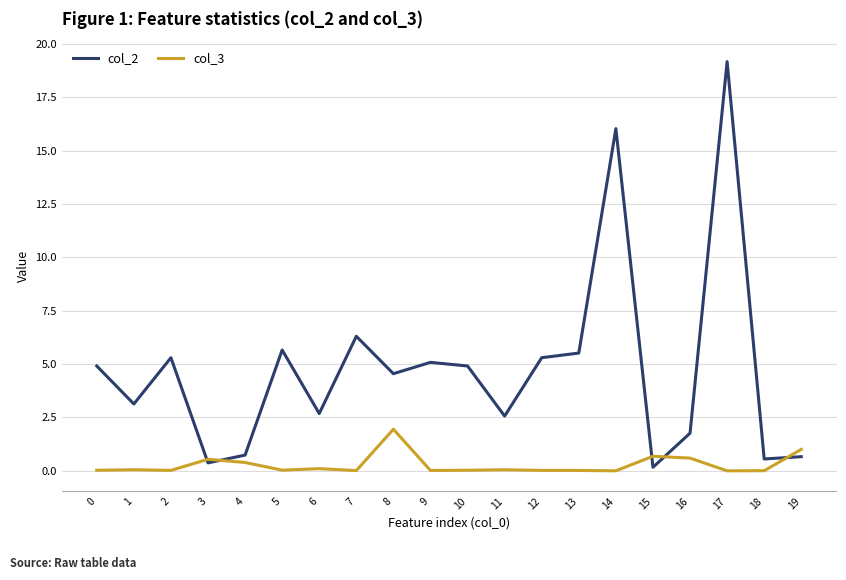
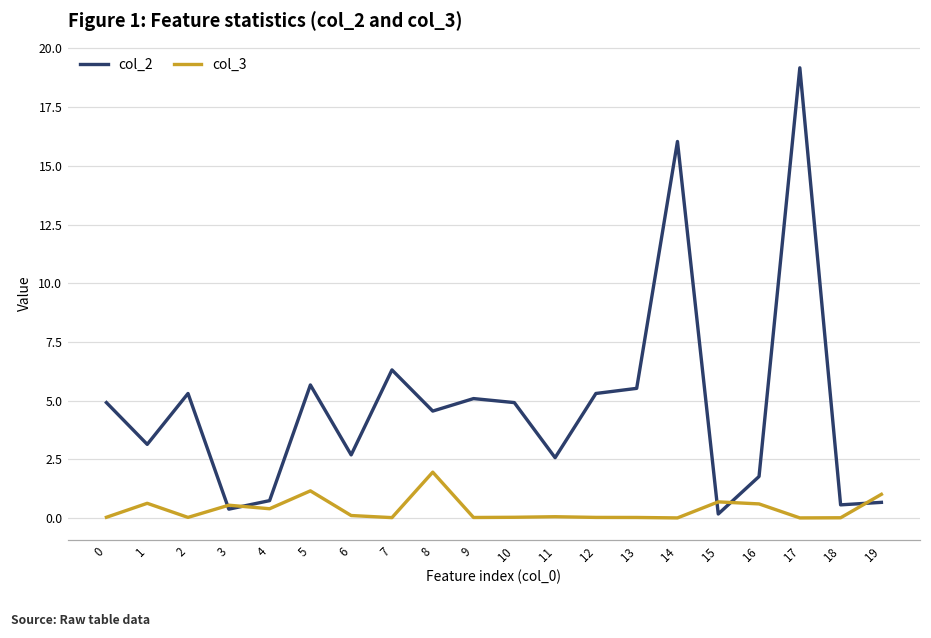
  {
    "col_2": {
      "0": 4.9,
      "1": 3.1,
      "2": 5.3,
      "3": 0.4,
      "4": 0.7,
      "5": 5.7,
      "6": 2.7,
      "7": 6.3,
      "8": 4.6,
      "9": 5.1,
      "10": 4.9,
      "11": 2.6,
      "12": 5.3,
      "13": 5.5,
      "14": 16.0,
      "15": 0.2,
      "16": 1.8,
      "17": 19.2,
      "18": 0.6,
      "19": 0.7
    },
    "col_3": {
      "0": 0.0,
-     "1": 0.1,
+     "1": 0.6,
      "2": 0.0,
      "3": 0.5,
      "4": 0.4,
-     "5": 0.0,
+     "5": 1.2,
      "6": 0.1,
      "7": 0.0,
      "8": 1.9,
      "9": 0.0,
      "10": 0.0,
      "11": 0.1,
      "12": 0.0,
      "13": 0.0,
      "14": 0.0,
      "15": 0.7,
      "16": 0.6,
      "17": 0.0,
      "18": 0.0,
      "19": 1.0
    }
  }
